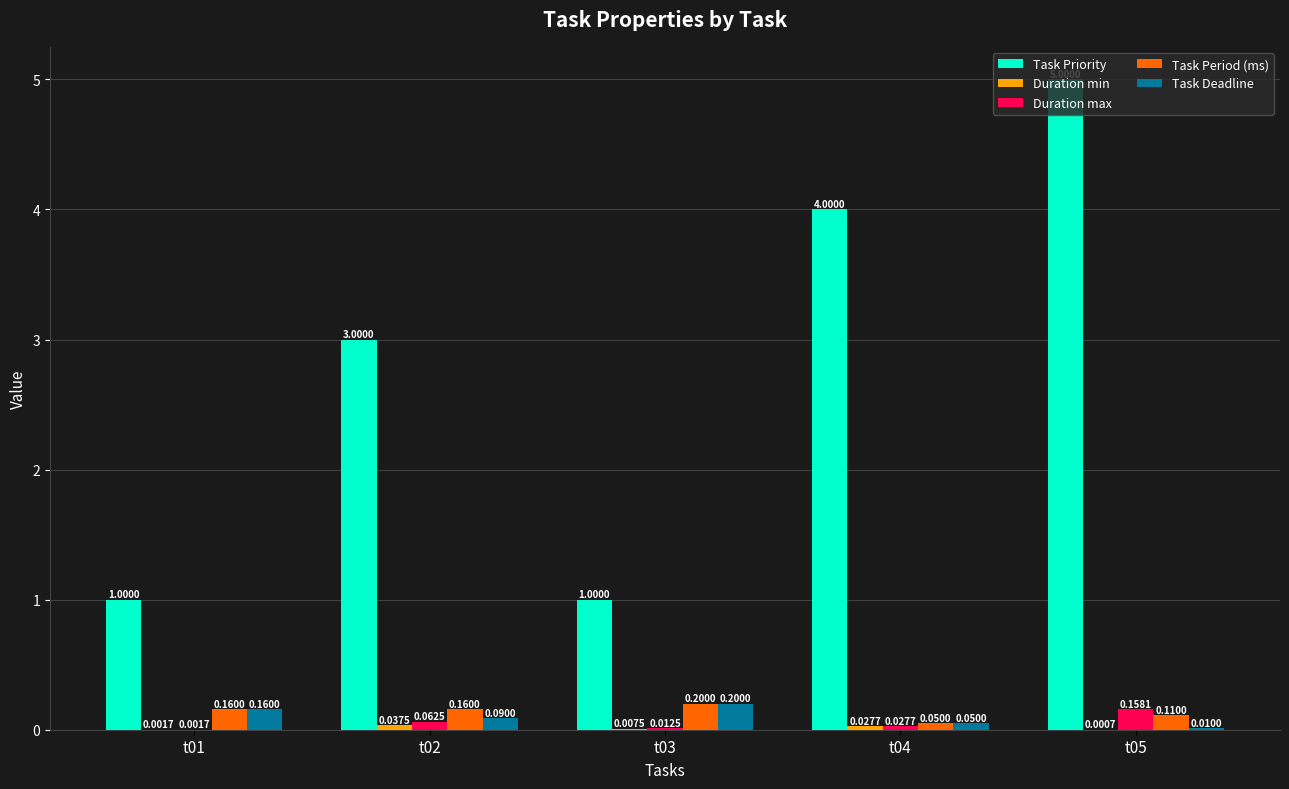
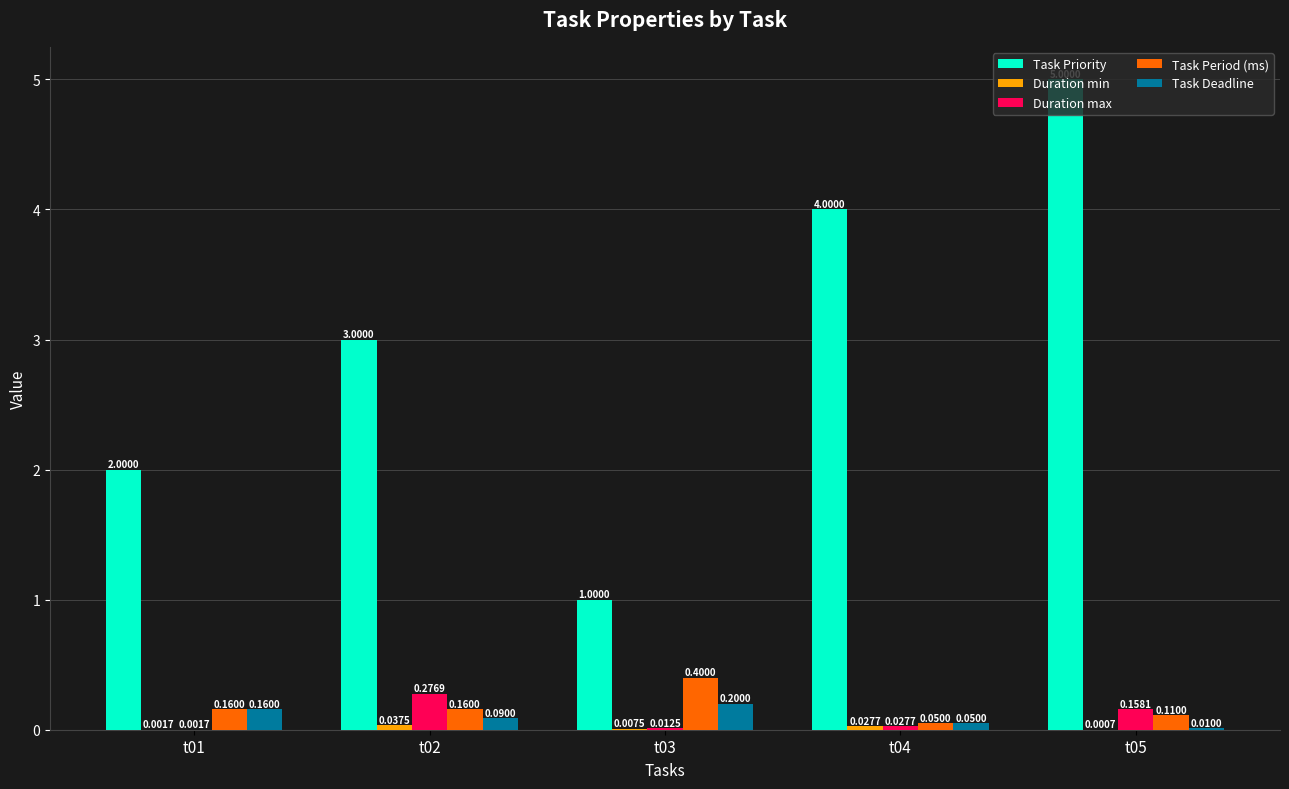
  {
    "Task Priority": {
-     "t01": 1.0000,
+     "t01": 2.0000,
      "t02": 3.0000,
      "t03": 1.0000,
      "t04": 4.0000
    },
    "Duration min": {
      "t01": 0.0017,
      "t02": 0.0375,
      "t03": 0.0075,
      "t04": 0.0277,
      "t05": 0.0007
    },
    "Duration max": {
      "t01": 0.0017,
-     "t02": 0.0625,
+     "t02": 0.2769,
      "t03": 0.0125,
      "t04": 0.0277,
      "t05": 0.1581
    },
    "Task Period (ms)": {
      "t01": 0.1600,
      "t02": 0.1600,
-     "t03": 0.2000,
+     "t03": 0.4000,
      "t04": 0.0500,
      "t05": 0.1100
    },
    "Task Deadline": {
      "t01": 0.1600,
      "t02": 0.0900,
      "t03": 0.2000,
      "t04": 0.0500,
      "t05": 0.0100
    }
  }
